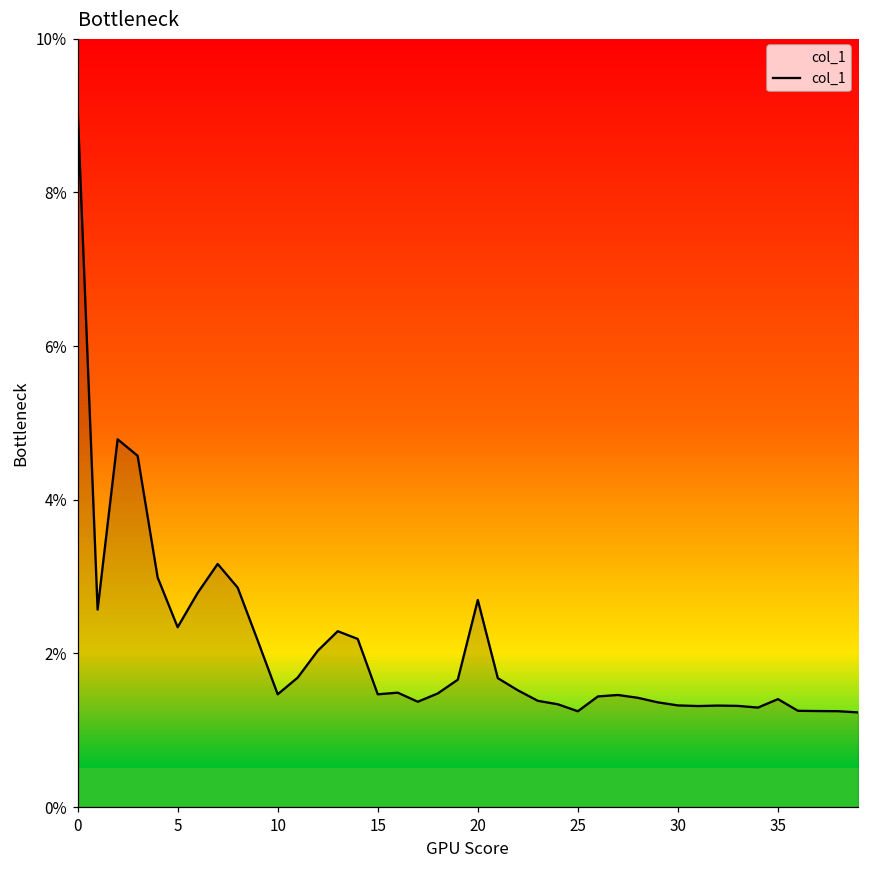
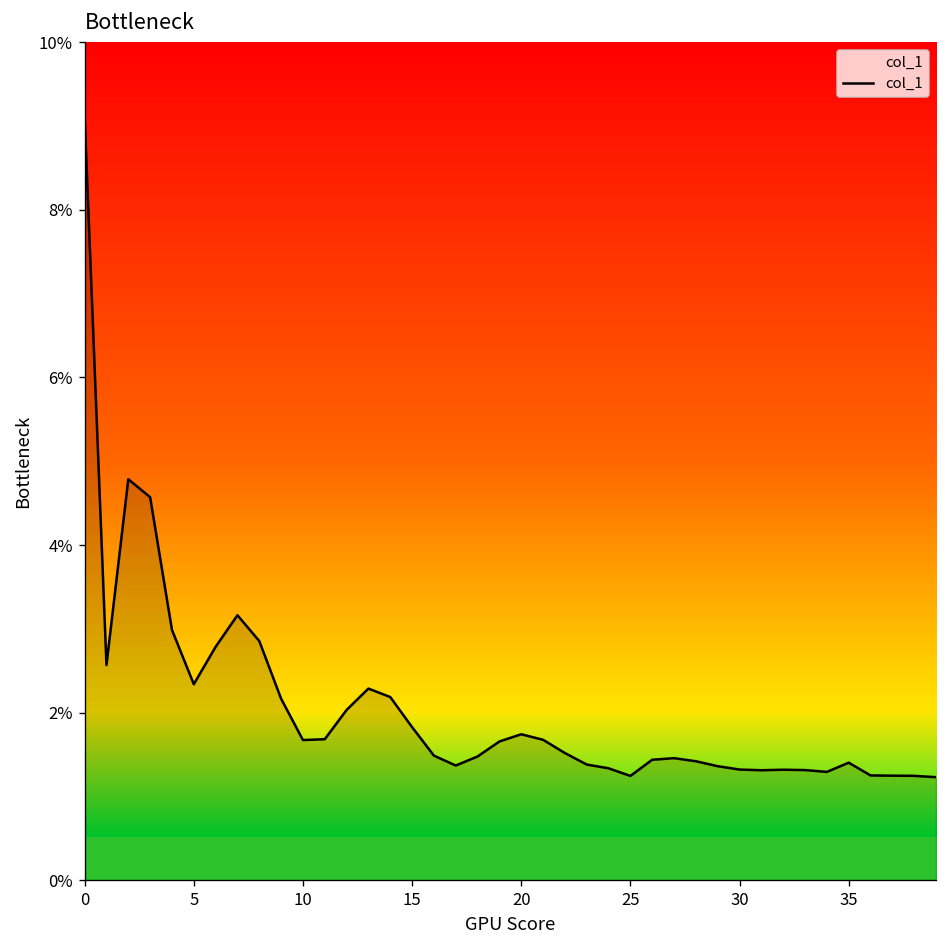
  {
    "0": "9.1%",
    "5": "2.3%",
-   "10": "1.5%",
-   "15": "1.5%",
-   "20": "2.7%",
+   "10": "1.7%",
+   "15": "1.8%",
+   "20": "1.7%",
    "25": "1.2%",
    "30": "1.3%",
    "35": "1.4%"
  }
